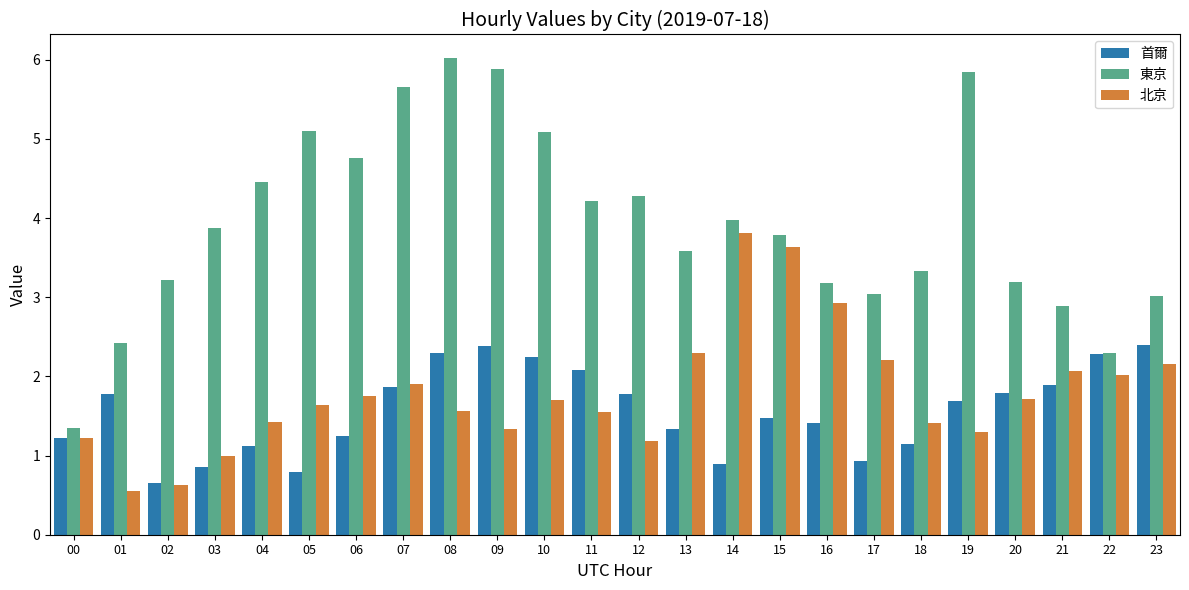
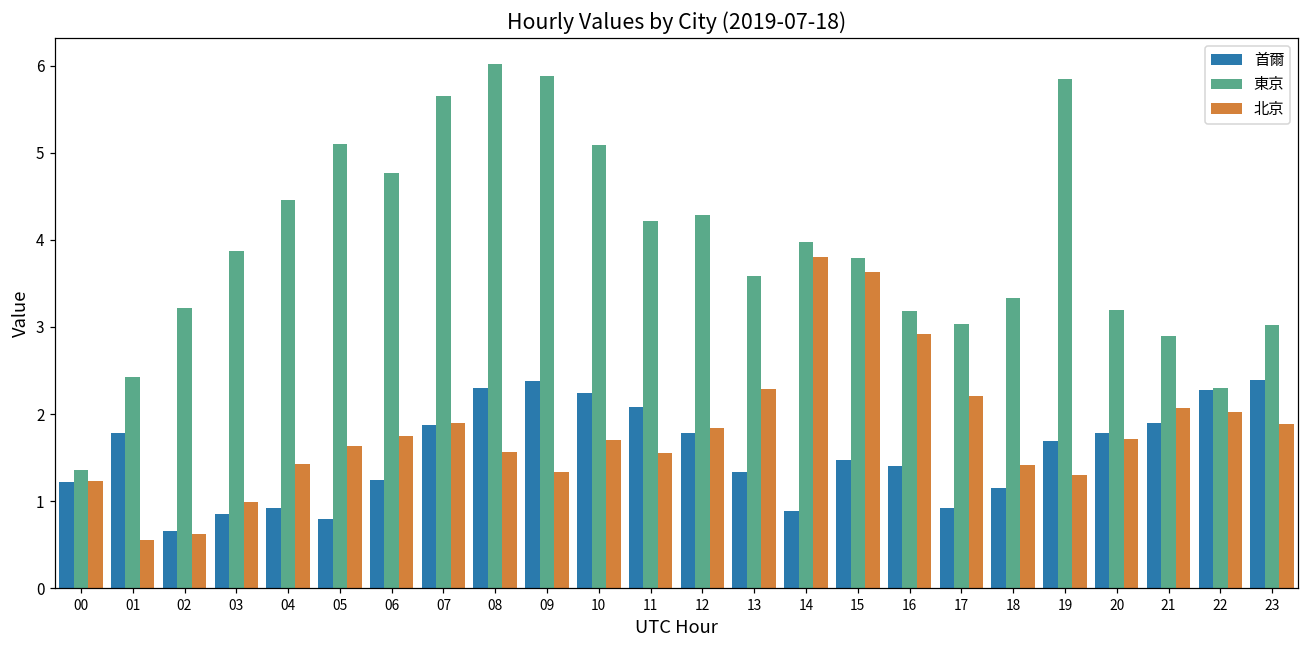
  {
    "首爾": {
      "00": 1.2,
      "01": 1.8,
      "02": 0.7,
      "03": 0.9,
-     "04": 1.1,
+     "04": 0.9,
      "05": 0.8,
      "06": 1.2,
      "07": 1.9,
      "08": 2.3,
      "09": 2.4,
      "10": 2.2,
      "11": 2.1,
      "12": 1.8,
      "13": 1.3,
      "14": 0.9,
      "15": 1.5,
      "16": 1.4,
      "17": 0.9,
      "18": 1.1,
      "19": 1.7,
      "20": 1.8,
      "21": 1.9,
      "22": 2.3,
      "23": 2.4
    },
    "東京": {
      "00": 1.4,
      "01": 2.4,
      "02": 3.2,
      "03": 3.9,
      "04": 4.5,
      "05": 5.1,
      "06": 4.8,
      "07": 5.7,
      "08": 6.0,
      "09": 5.9,
      "10": 5.1,
      "11": 4.2,
      "12": 4.3,
      "13": 3.6,
      "14": 4.0,
      "15": 3.8,
      "16": 3.2,
      "17": 3.0,
      "18": 3.3,
      "19": 5.8,
      "20": 3.2,
      "21": 2.9,
      "22": 2.3,
      "23": 3.0
    },
    "北京": {
      "00": 1.2,
      "01": 0.5,
      "02": 0.6,
      "03": 1.0,
      "04": 1.4,
      "05": 1.6,
      "06": 1.8,
      "07": 1.9,
      "08": 1.6,
      "09": 1.3,
      "10": 1.7,
      "11": 1.5,
-     "12": 1.2,
+     "12": 1.8,
      "13": 2.3,
      "14": 3.8,
      "15": 3.6,
      "16": 2.9,
      "17": 2.2,
      "18": 1.4,
      "19": 1.3,
      "20": 1.7,
      "21": 2.1,
      "22": 2.0,
-     "23": 2.2
+     "23": 1.9
    }
  }
